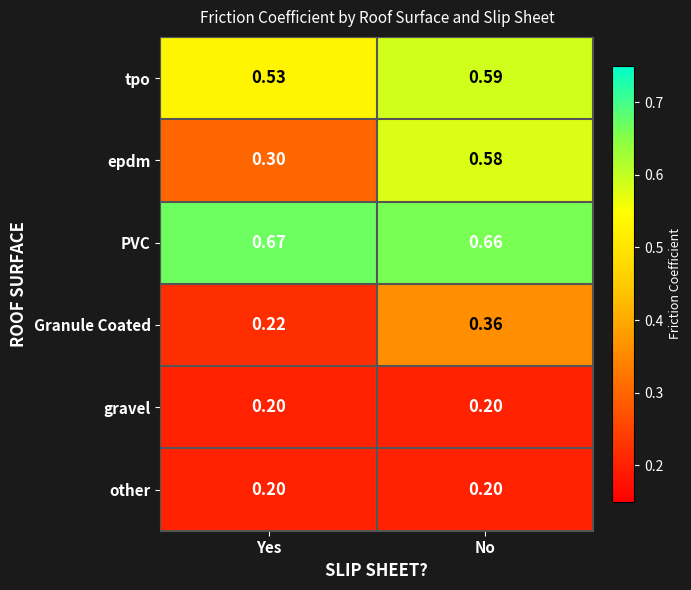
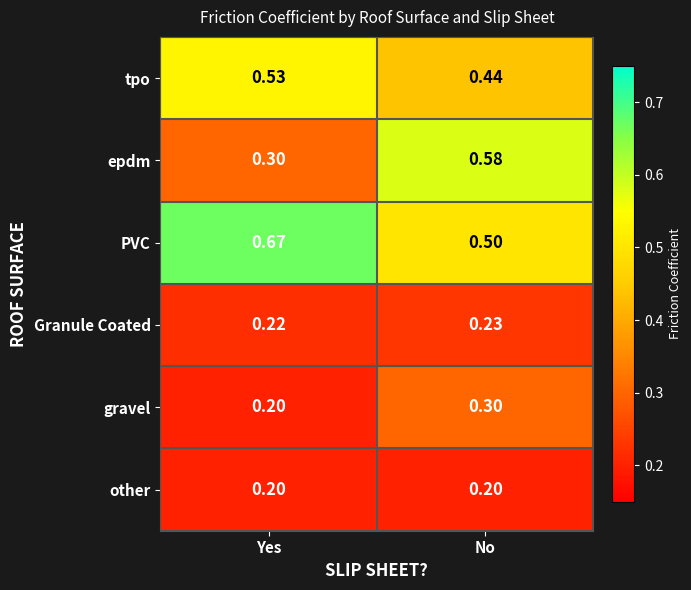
  {
    "tpo": {
      "Yes": 0.53,
-     "No": 0.59
+     "No": 0.44
    },
    "epdm": {
      "Yes": 0.30,
      "No": 0.58
    },
    "PVC": {
      "Yes": 0.67,
-     "No": 0.66
+     "No": 0.50
    },
    "Granule Coated": {
      "Yes": 0.22,
-     "No": 0.36
+     "No": 0.23
    },
    "gravel": {
      "Yes": 0.20,
-     "No": 0.20
+     "No": 0.30
    },
    "other": {
      "Yes": 0.20,
      "No": 0.20
    }
  }
